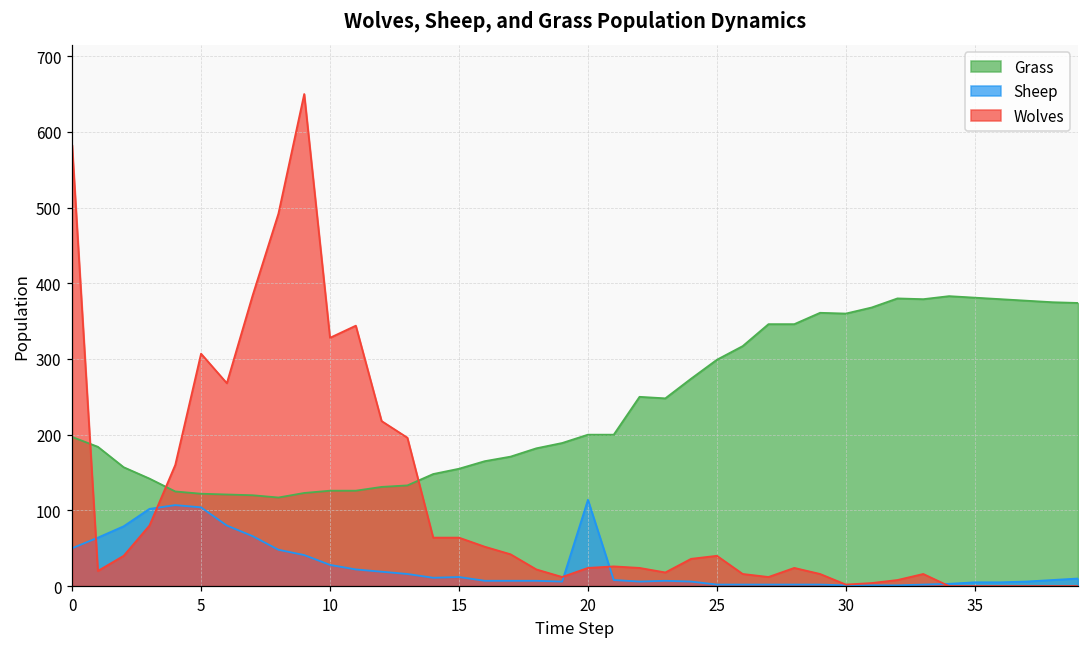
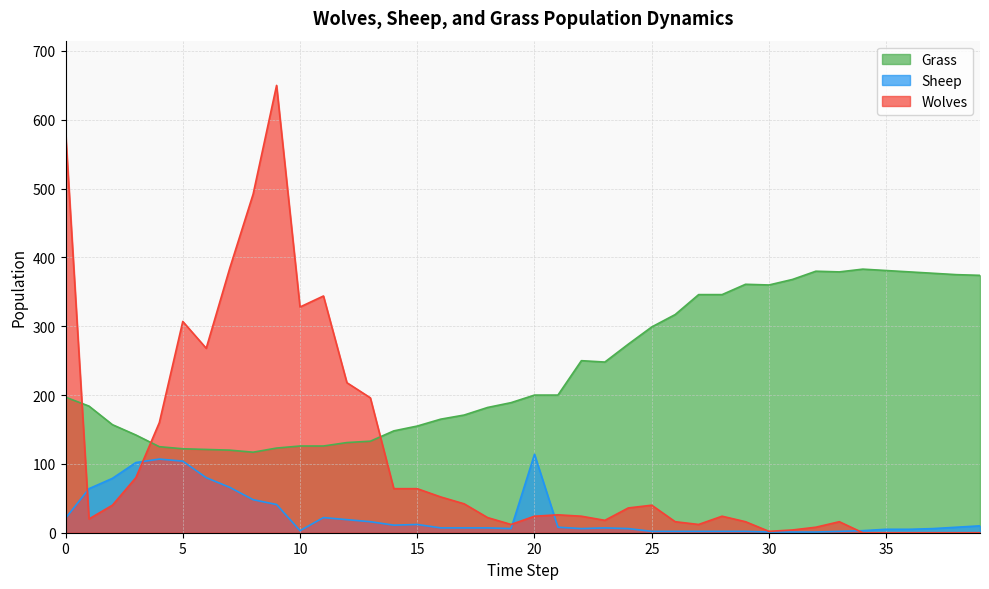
  {
    "Grass": {
      "0": 200,
      "5": 120,
      "10": 130,
      "15": 160,
      "20": 200,
      "25": 300,
      "30": 360,
      "35": 380
    },
    "Sheep": {
-     "0": 50,
+     "0": 20,
      "5": 100,
-     "10": 30,
+     "10": 0,
      "15": 10,
      "20": 110,
      "25": 0,
      "35": 10
    },
    "Wolves": {
      "0": 580,
      "5": 310,
      "10": 330,
      "15": 60,
      "20": 20,
      "25": 40,
      "35": 0
    }
  }
